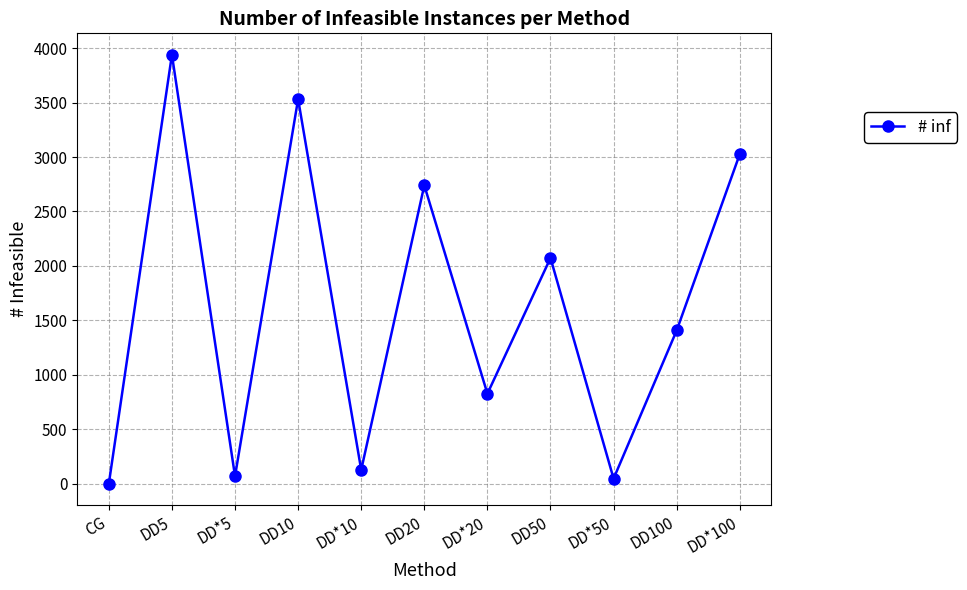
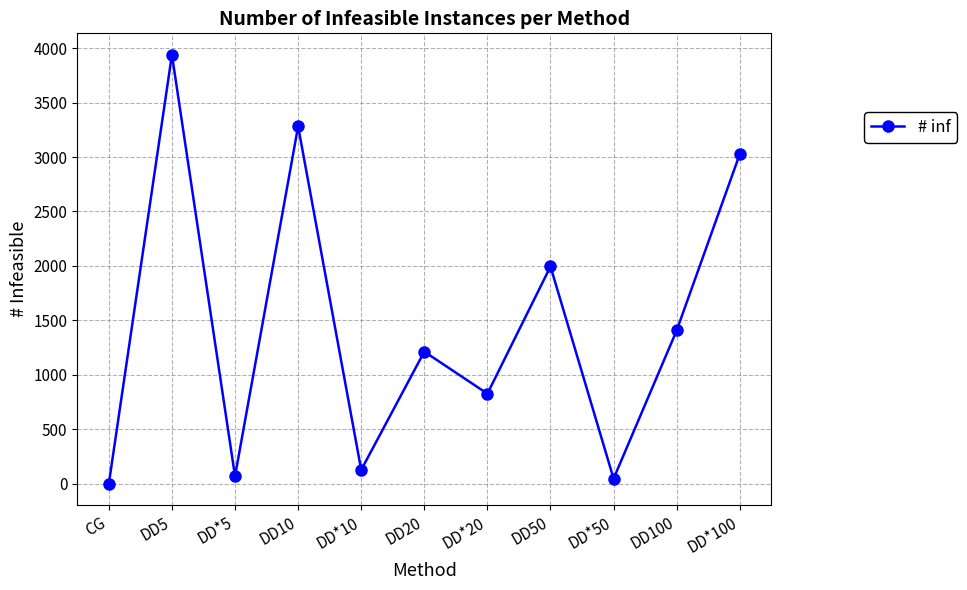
  {
    "CG": 0,
    "DD5": 3940,
    "DD*5": 70,
-   "DD10": 3530,
+   "DD10": 3280,
    "DD*10": 130,
-   "DD20": 2740,
+   "DD20": 1210,
    "DD*20": 830,
-   "DD50": 2070,
+   "DD50": 2000,
    "DD*50": 50,
    "DD100": 1410,
    "DD*100": 3030
  }
